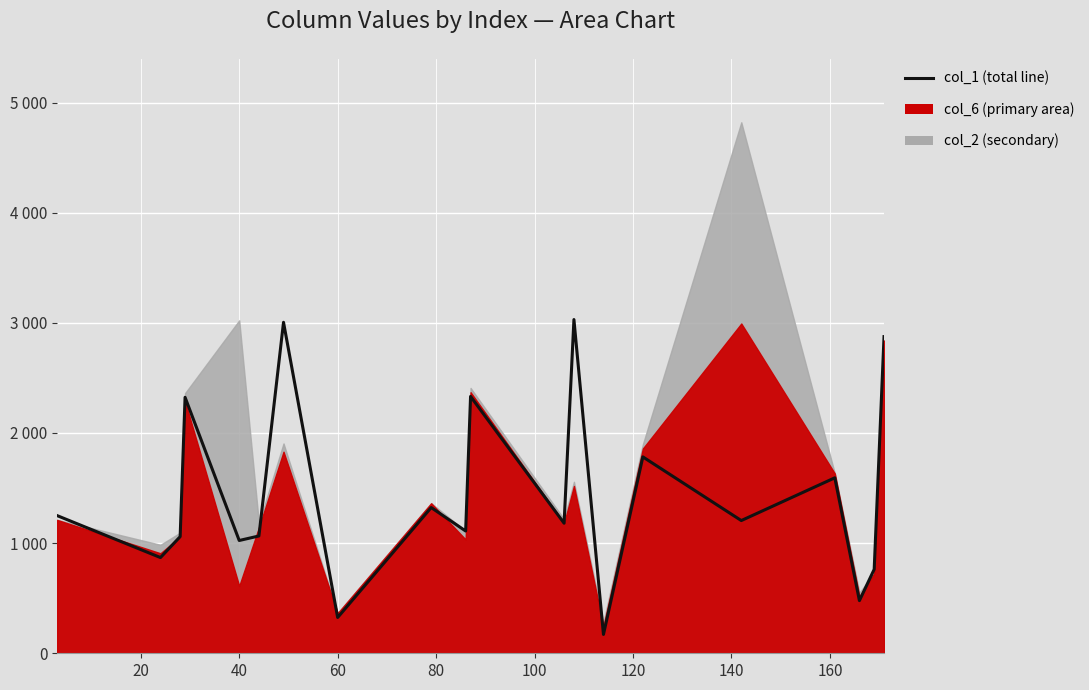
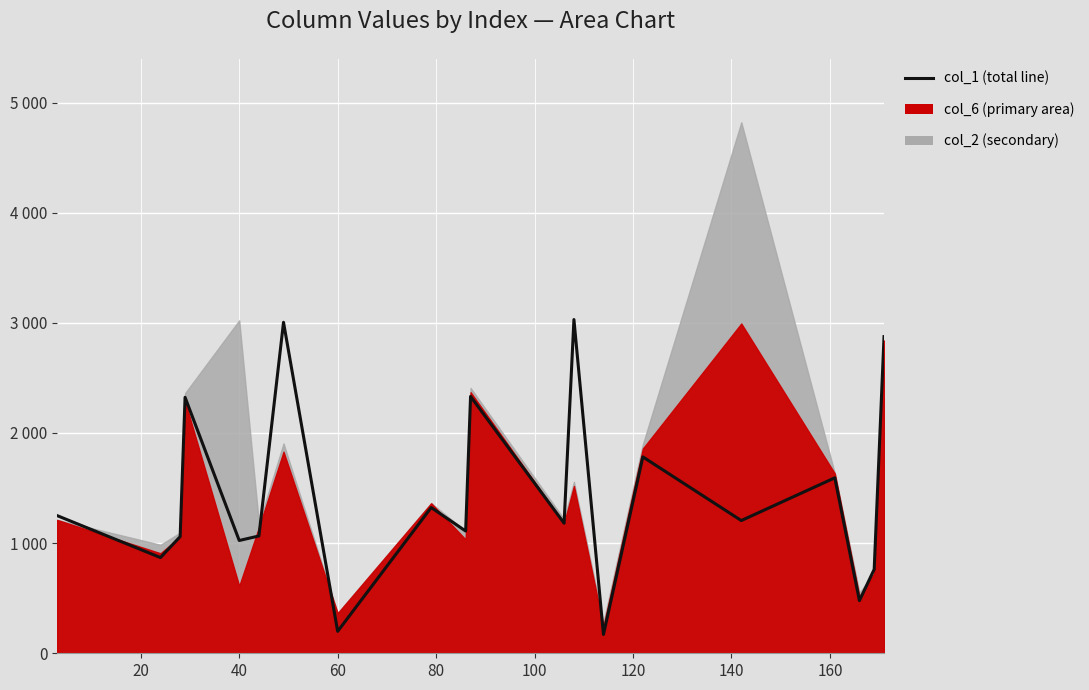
  {
    "col_1 (total line)": {
      "40": 1020,
-     "60": 330
+     "60": 200
    }
  }
